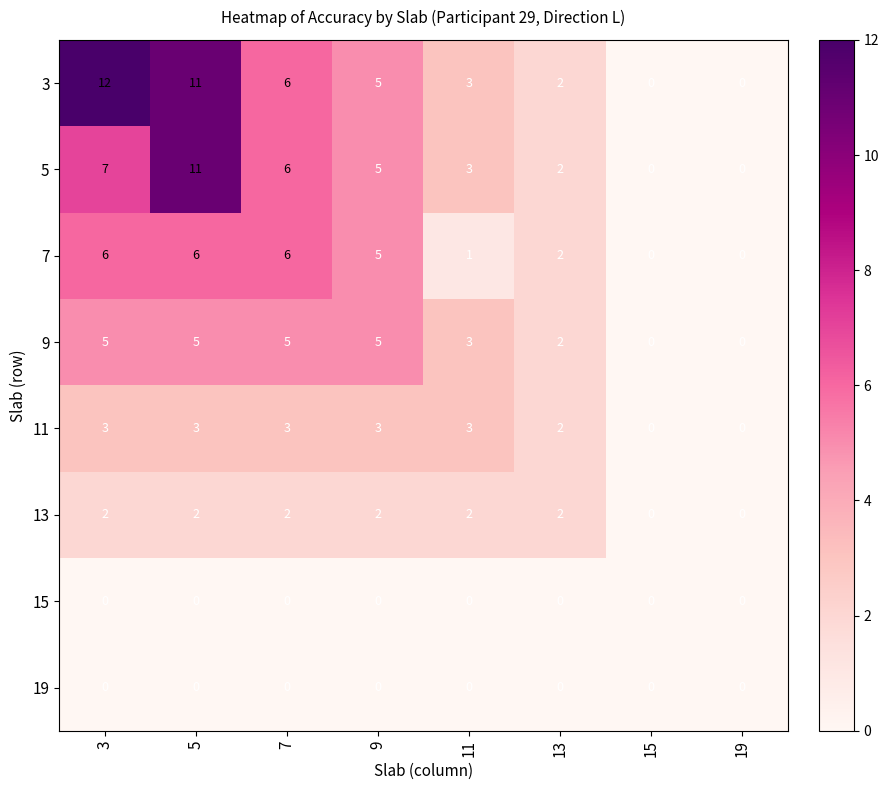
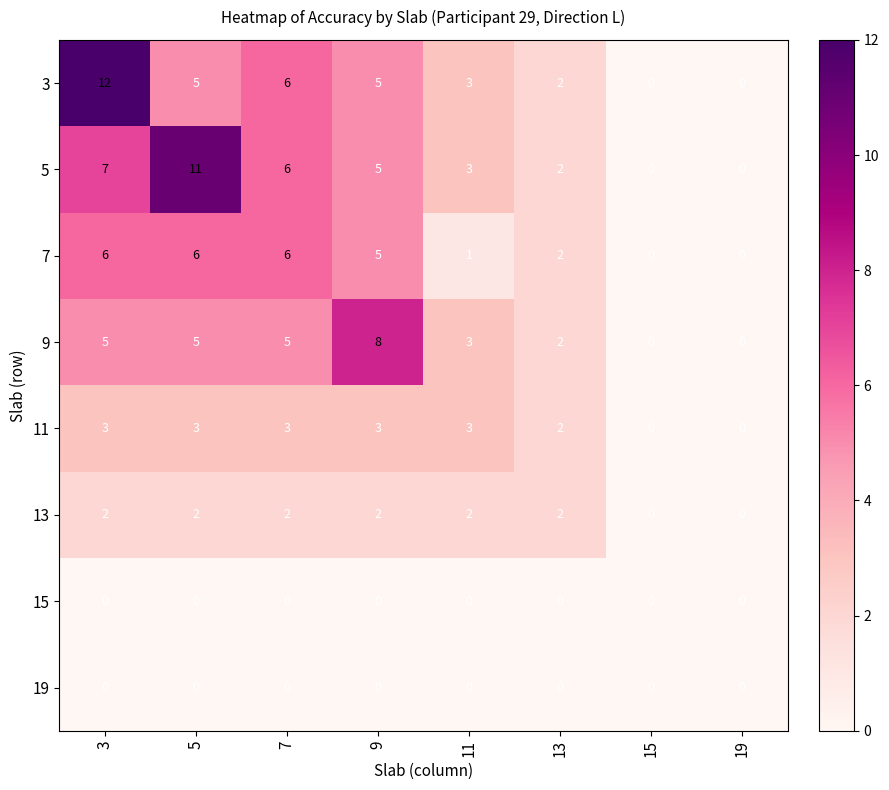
  {
    "3": {
      "3": 12,
-     "5": 11,
+     "5": 5,
      "7": 6,
      "9": 5,
      "11": 3
    },
    "5": {
      "3": 7,
      "5": 11,
      "7": 6,
      "9": 5,
      "11": 3
    },
    "7": {
      "3": 6,
      "5": 6,
      "7": 6,
      "9": 5
    },
    "9": {
      "3": 5,
      "5": 5,
      "7": 5,
-     "9": 5,
+     "9": 8,
      "11": 3
    },
    "11": {
      "3": 3,
      "5": 3,
      "7": 3,
      "9": 3,
      "11": 3
    }
  }
